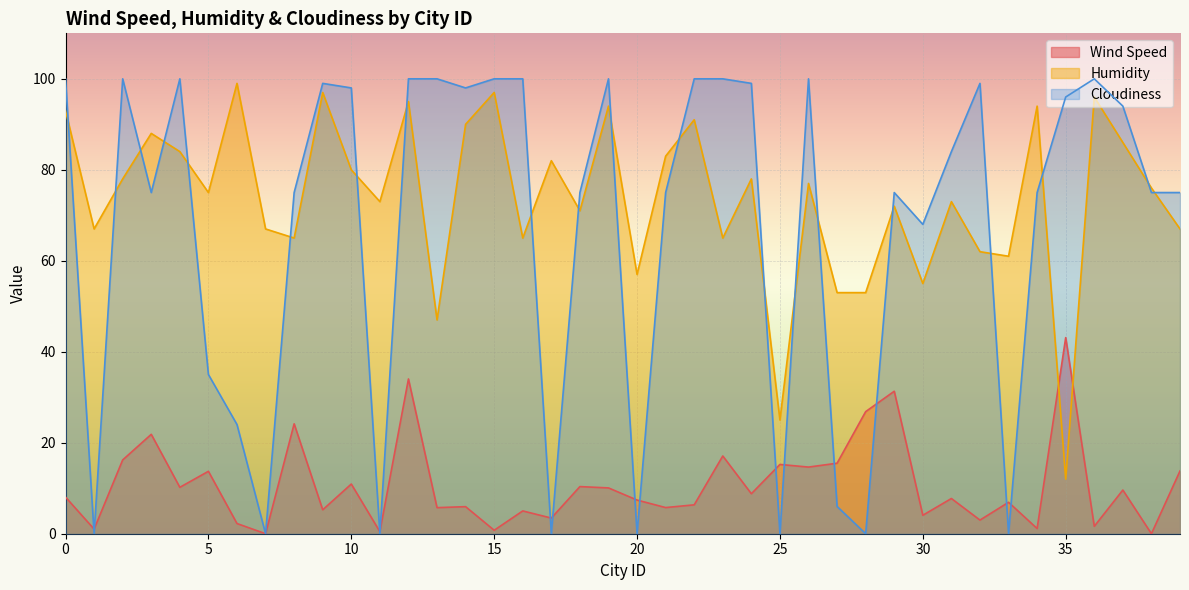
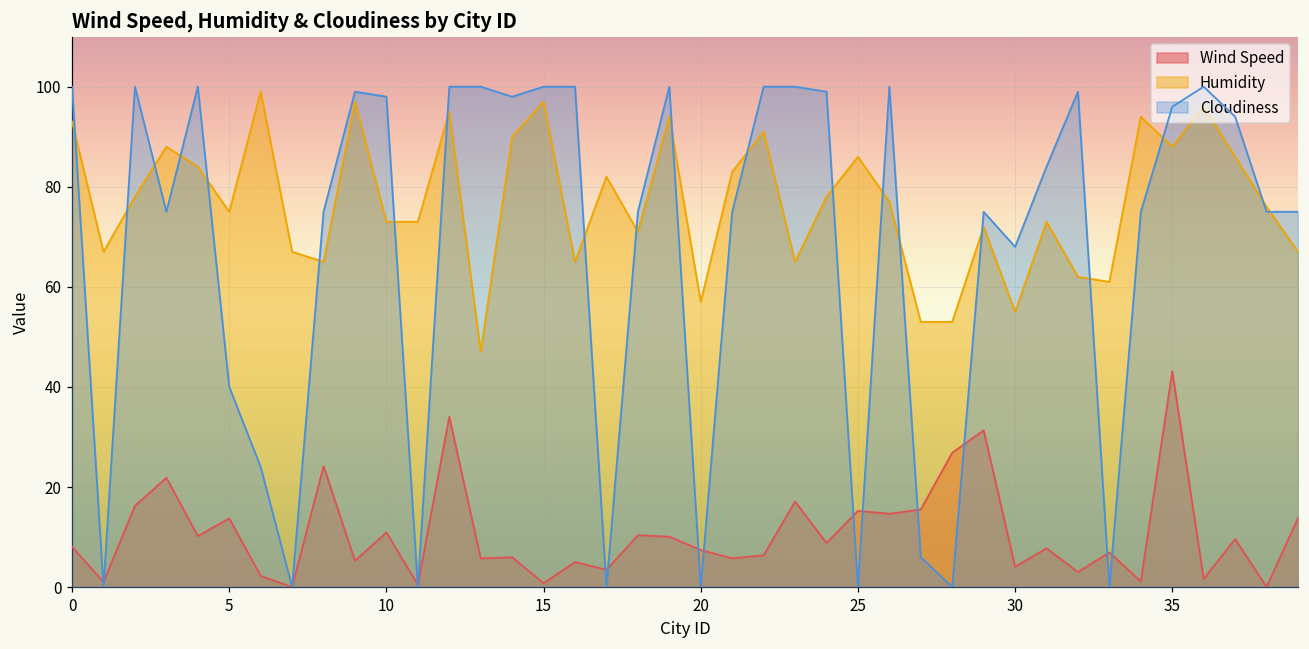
  {
    "Wind Speed": {
      "0": 8,
      "5": 14,
      "10": 11,
      "15": 1,
      "20": 7,
      "25": 15,
      "30": 4,
      "35": 43
    },
    "Humidity": {
      "0": 93,
      "5": 75,
-     "10": 80,
+     "10": 73,
      "15": 97,
      "20": 57,
-     "25": 25,
+     "25": 86,
      "30": 55,
-     "35": 12
+     "35": 88
    },
    "Cloudiness": {
      "0": 100,
-     "5": 35,
+     "5": 40,
      "10": 98,
      "15": 100,
      "20": 0,
      "25": 0,
      "30": 68
    }
  }
